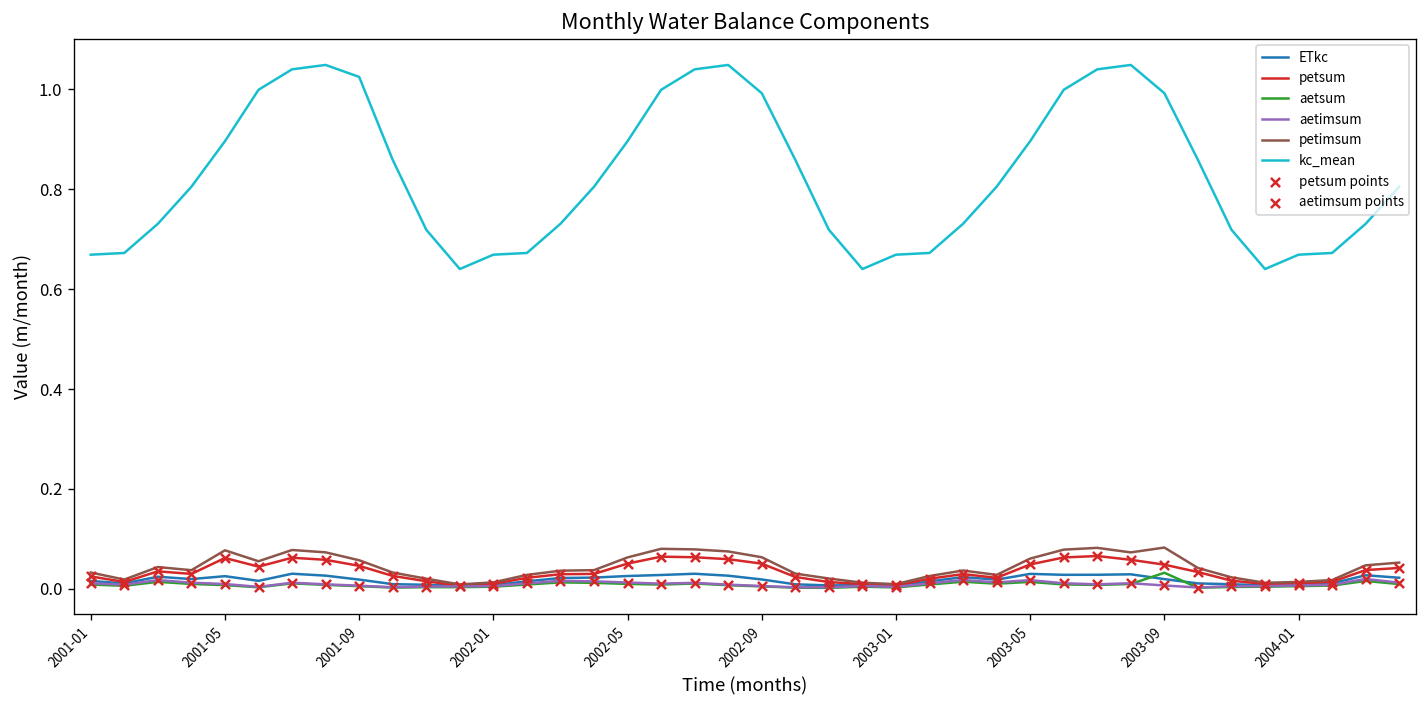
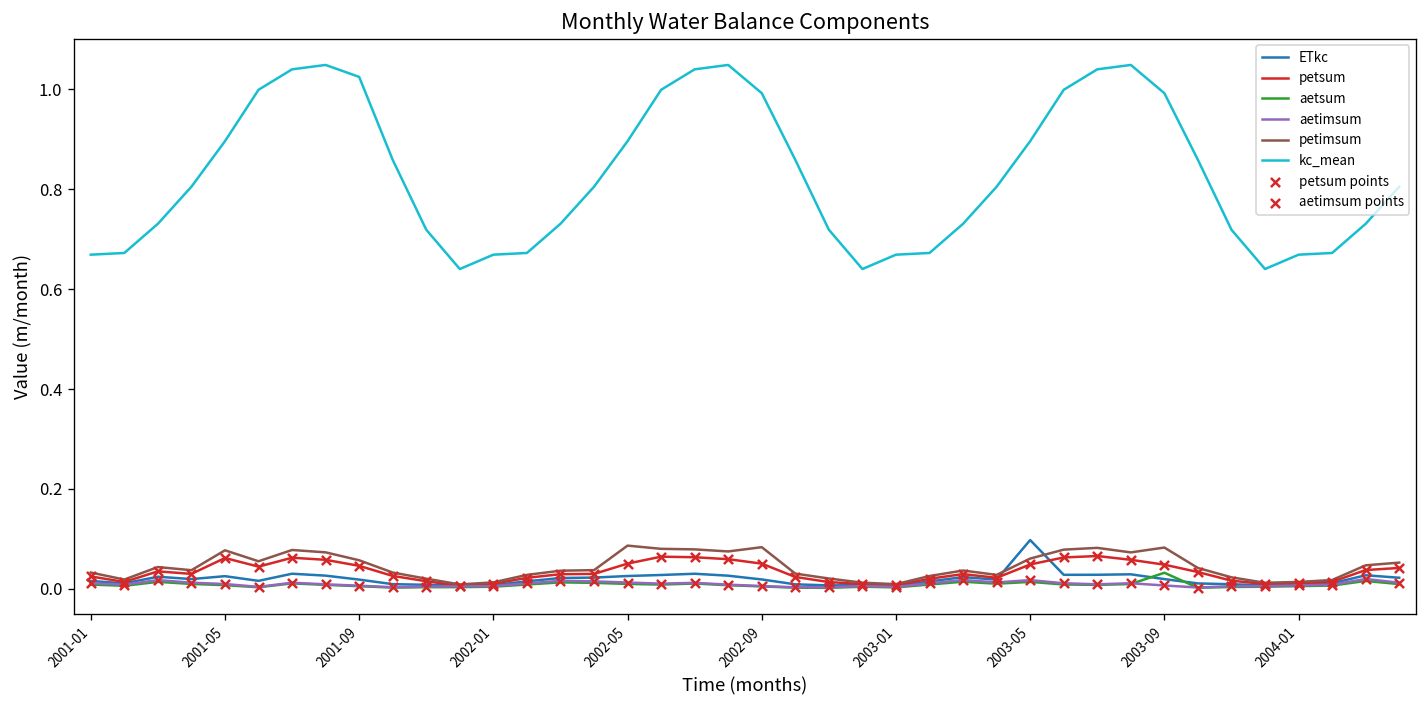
  {
    "ETkc": {
      "2001-05": 0.03,
      "2001-09": 0.02,
      "2002-05": 0.03,
      "2002-09": 0.02,
-     "2003-05": 0.03,
+     "2003-05": 0.10,
      "2003-09": 0.02
    },
    "aetsum": {
      "2003-09": 0.03
    },
    "petimsum": {
      "2001-01": 0.03,
      "2001-05": 0.08,
      "2001-09": 0.06,
-     "2002-05": 0.06,
-     "2002-09": 0.06,
+     "2002-05": 0.09,
+     "2002-09": 0.08,
      "2003-05": 0.06,
      "2003-09": 0.08
    },
    "kc_mean": {
      "2001-01": 0.67,
      "2001-05": 0.90,
      "2001-09": 1.02,
      "2002-01": 0.67,
      "2002-05": 0.90,
      "2002-09": 0.99,
      "2003-01": 0.67,
      "2003-05": 0.90,
      "2003-09": 0.99,
      "2004-01": 0.67
    }
  }
